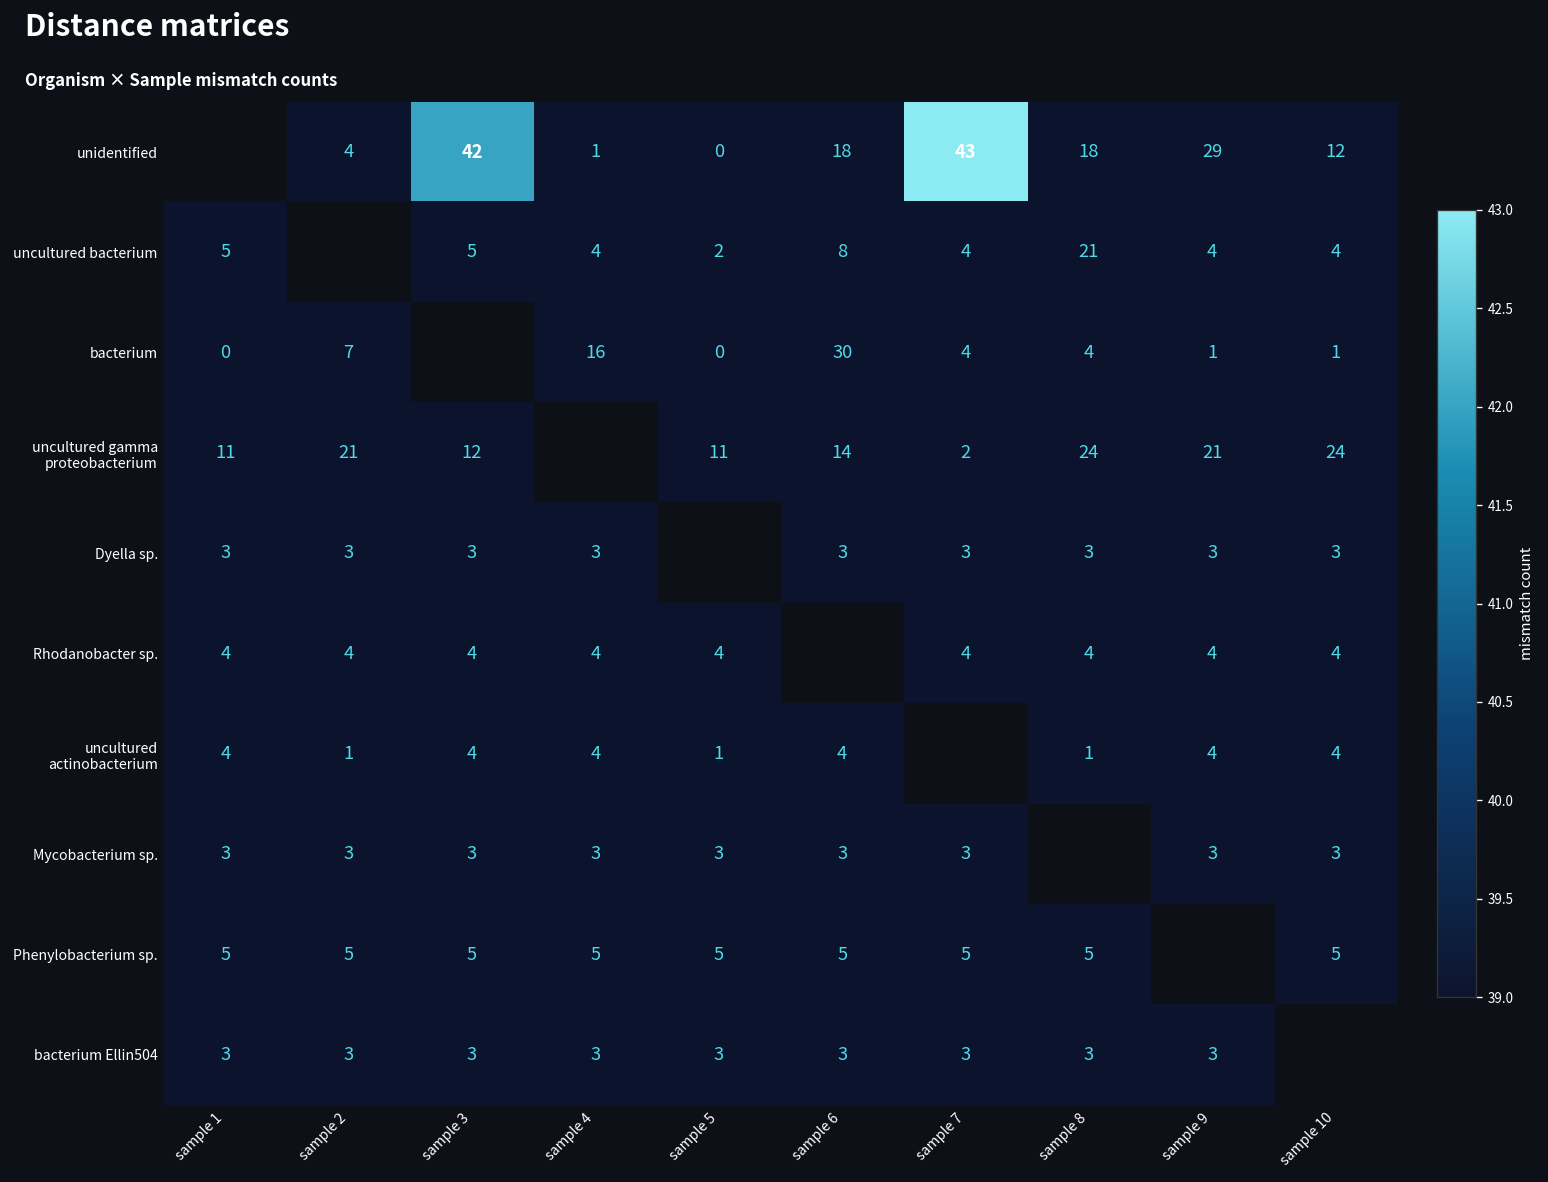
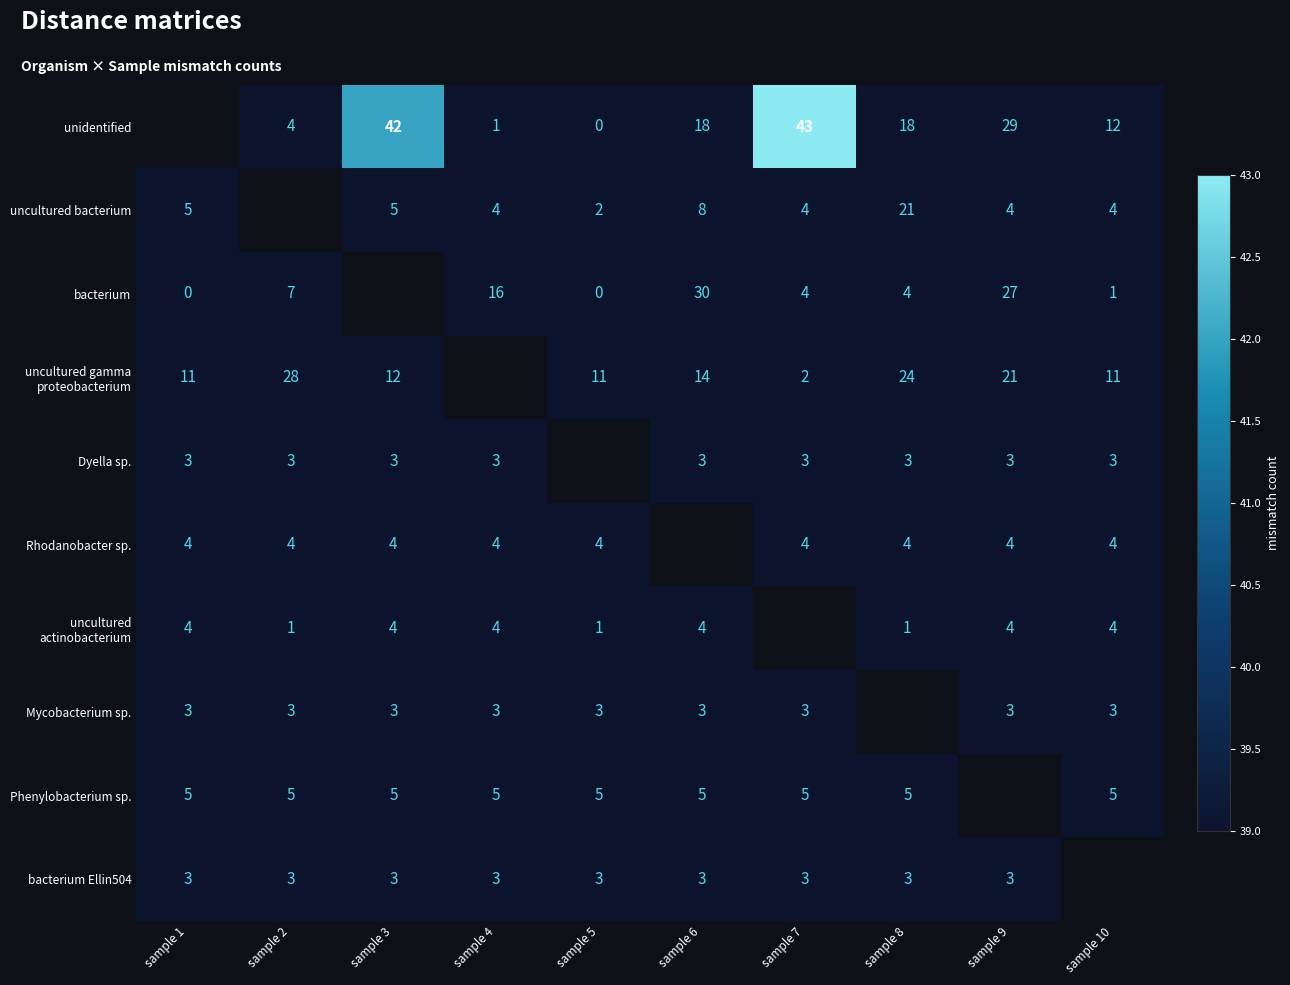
  {
    "unidentified": {
      "sample 2": 4,
      "sample 3": 42,
      "sample 4": 1,
      "sample 5": 0,
      "sample 6": 18,
      "sample 7": 43,
      "sample 8": 18,
      "sample 9": 29,
      "sample 10": 12
    },
    "uncultured bacterium": {
      "sample 1": 5,
      "sample 3": 5,
      "sample 4": 4,
      "sample 5": 2,
      "sample 6": 8,
      "sample 7": 4,
      "sample 8": 21,
      "sample 9": 4,
      "sample 10": 4
    },
    "bacterium": {
      "sample 1": 0,
      "sample 2": 7,
      "sample 4": 16,
      "sample 5": 0,
      "sample 6": 30,
      "sample 7": 4,
      "sample 8": 4,
-     "sample 9": 1,
+     "sample 9": 27,
      "sample 10": 1
    },
    "uncultured gamma proteobacterium": {
      "sample 1": 11,
-     "sample 2": 21,
+     "sample 2": 28,
      "sample 3": 12,
      "sample 5": 11,
      "sample 6": 14,
      "sample 7": 2,
      "sample 8": 24,
      "sample 9": 21,
-     "sample 10": 24
+     "sample 10": 11
    },
    "Dyella sp.": {
      "sample 1": 3,
      "sample 2": 3,
      "sample 3": 3,
      "sample 4": 3,
      "sample 6": 3,
      "sample 7": 3,
      "sample 8": 3,
      "sample 9": 3,
      "sample 10": 3
    },
    "Rhodanobacter sp.": {
      "sample 1": 4,
      "sample 2": 4,
      "sample 3": 4,
      "sample 4": 4,
      "sample 5": 4,
      "sample 7": 4,
      "sample 8": 4,
      "sample 9": 4,
      "sample 10": 4
    },
    "uncultured actinobacterium": {
      "sample 1": 4,
      "sample 2": 1,
      "sample 3": 4,
      "sample 4": 4,
      "sample 5": 1,
      "sample 6": 4,
      "sample 8": 1,
      "sample 9": 4,
      "sample 10": 4
    },
    "Mycobacterium sp.": {
      "sample 1": 3,
      "sample 2": 3,
      "sample 3": 3,
      "sample 4": 3,
      "sample 5": 3,
      "sample 6": 3,
      "sample 7": 3,
      "sample 9": 3,
      "sample 10": 3
    },
    "Phenylobacterium sp.": {
      "sample 1": 5,
      "sample 2": 5,
      "sample 3": 5,
      "sample 4": 5,
      "sample 5": 5,
      "sample 6": 5,
      "sample 7": 5,
      "sample 8": 5,
      "sample 10": 5
    },
    "bacterium Ellin504": {
      "sample 1": 3,
      "sample 2": 3,
      "sample 3": 3,
      "sample 4": 3,
      "sample 5": 3,
      "sample 6": 3,
      "sample 7": 3,
      "sample 8": 3,
      "sample 9": 3
    }
  }
